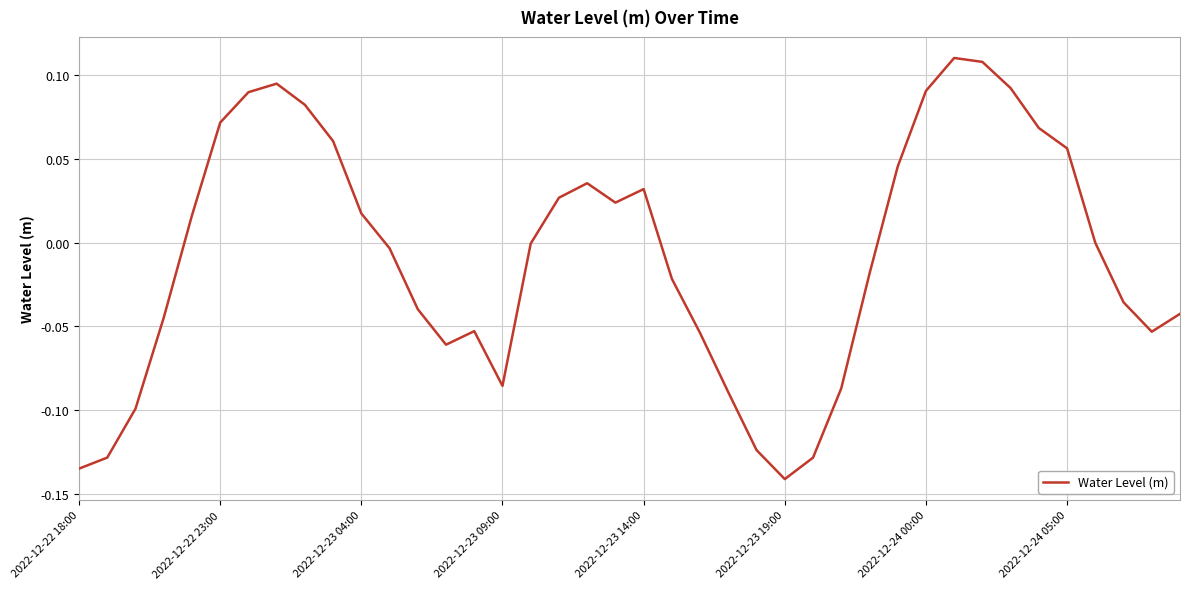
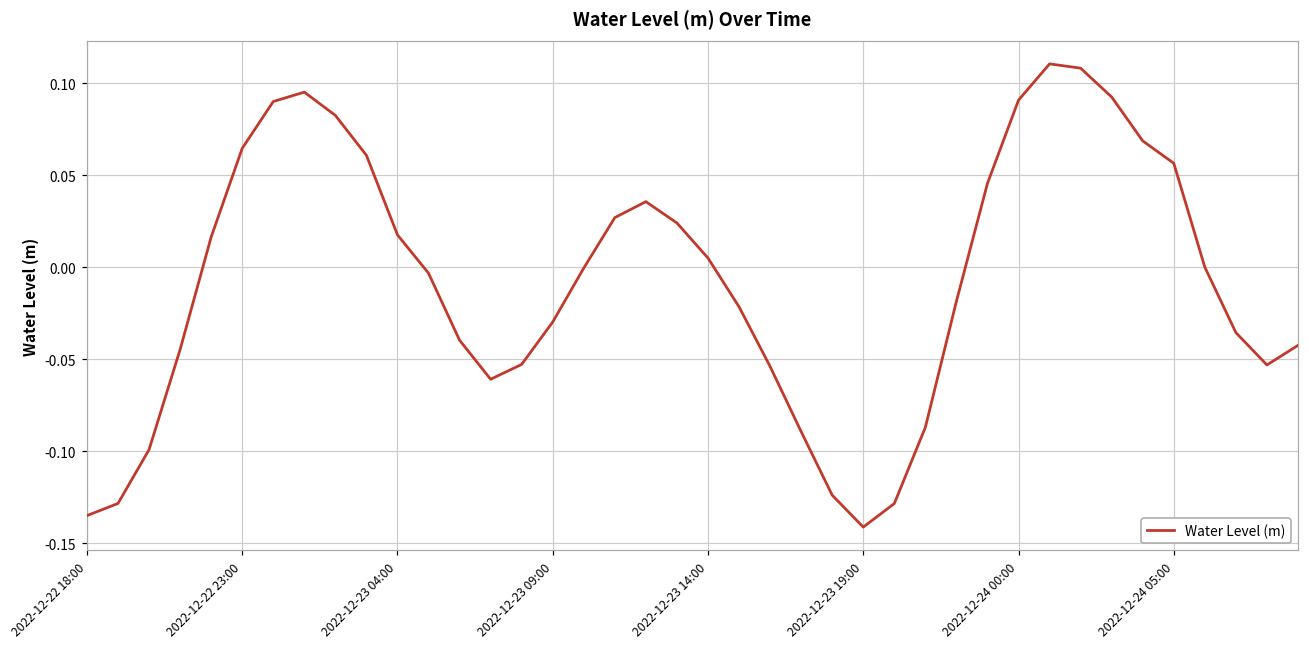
  {
    "2022-12-22 18:00": -0.135,
-   "2022-12-22 23:00": 0.072,
+   "2022-12-22 23:00": 0.065,
    "2022-12-23 04:00": 0.018,
-   "2022-12-23 09:00": -0.086,
-   "2022-12-23 14:00": 0.032,
+   "2022-12-23 09:00": -0.030,
+   "2022-12-23 14:00": 0.005,
    "2022-12-23 19:00": -0.141,
    "2022-12-24 00:00": 0.091,
    "2022-12-24 05:00": 0.056
  }
